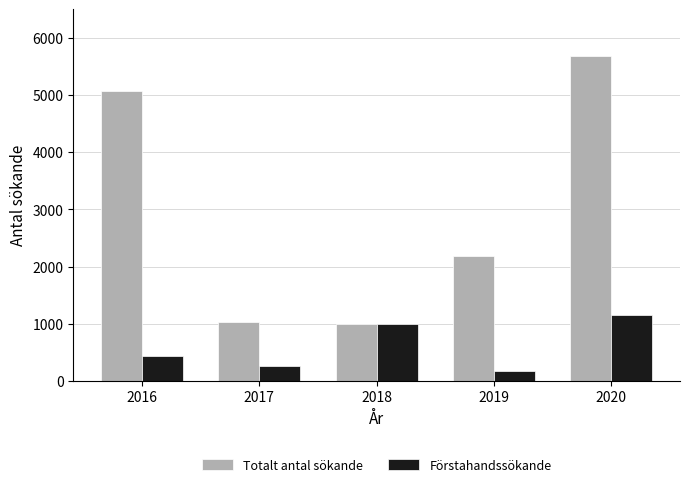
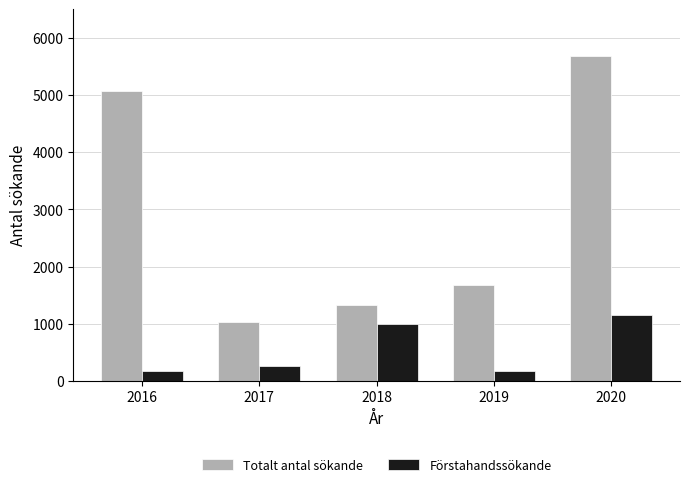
  {
    "Totalt antal sökande": {
      "2016": 5100,
      "2017": 1000,
-     "2018": 1000,
-     "2019": 2200,
+     "2018": 1300,
+     "2019": 1700,
      "2020": 5700
    },
    "Förstahandssökande": {
-     "2016": 400,
+     "2016": 200,
      "2017": 300,
      "2018": 1000,
      "2019": 200,
      "2020": 1200
    }
  }
